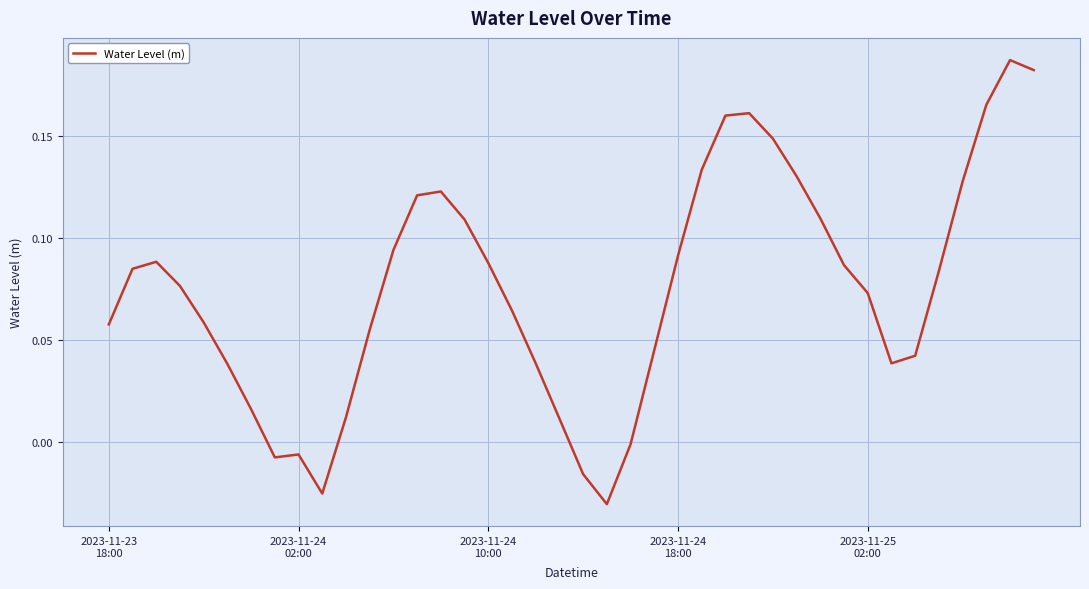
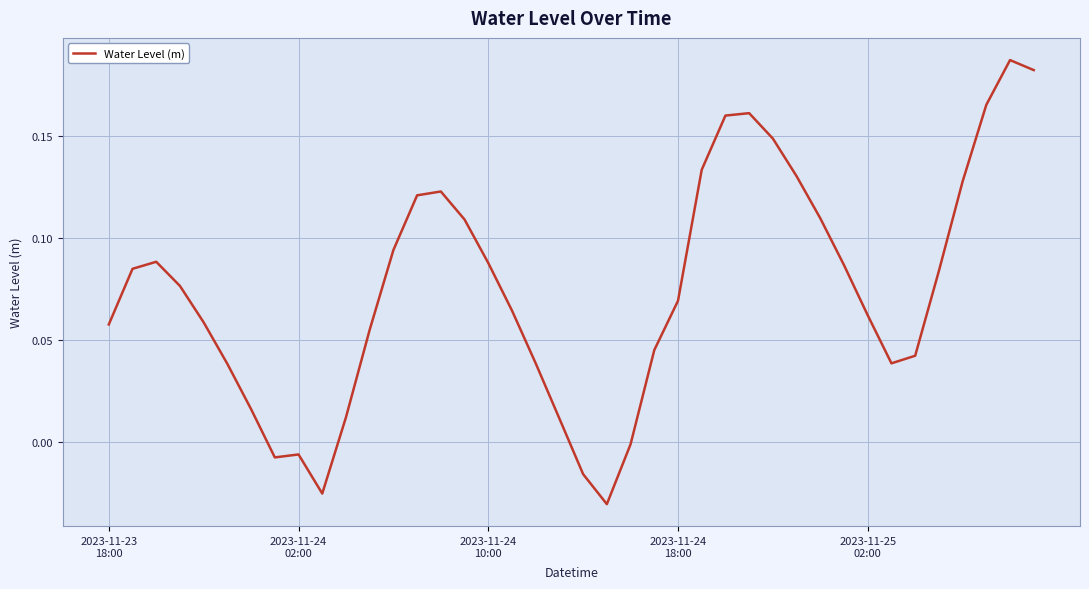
  {
    "2023-11-23 18:00": 0.058,
    "2023-11-24 02:00": -0.006,
    "2023-11-24 10:00": 0.088,
-   "2023-11-24 18:00": 0.091,
-   "2023-11-25 02:00": 0.073
+   "2023-11-24 18:00": 0.069,
+   "2023-11-25 02:00": 0.062
  }
